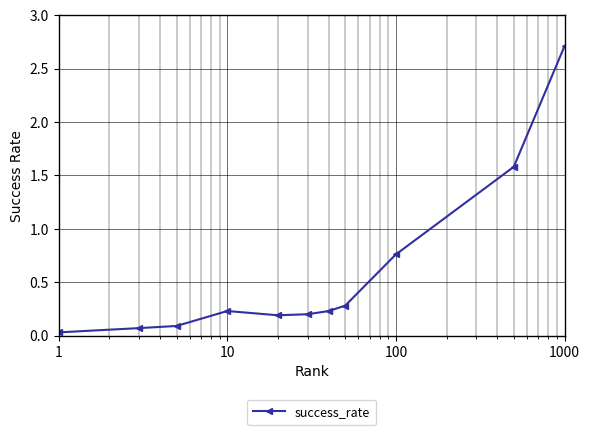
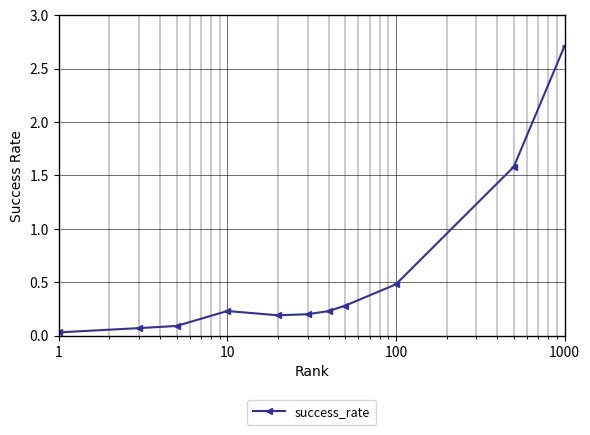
  {
    "1": 0.03,
    "10": 0.23,
-   "100": 0.76,
+   "100": 0.48,
    "1000": 2.71
  }
